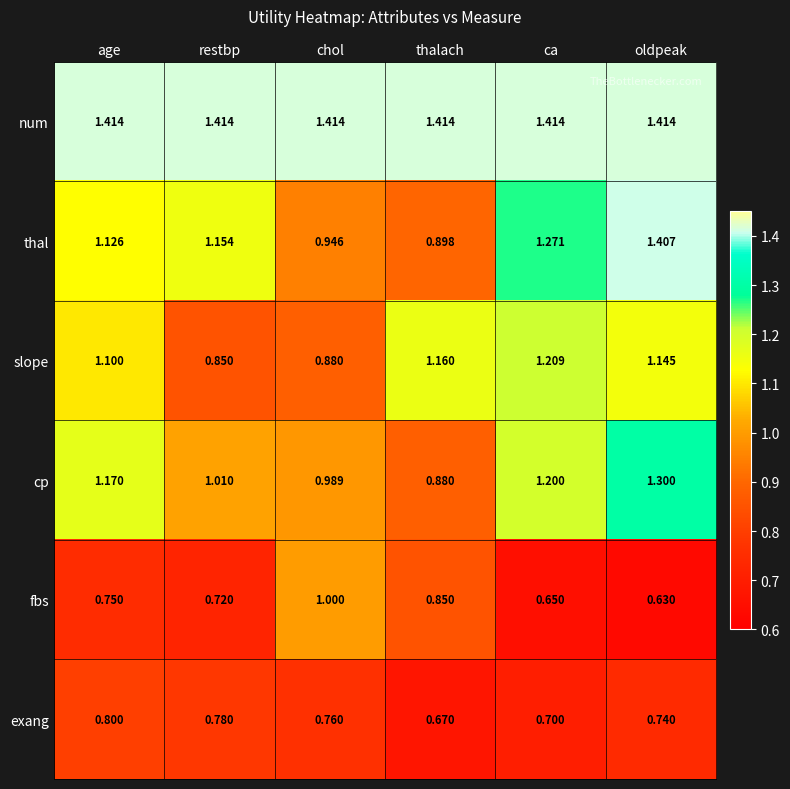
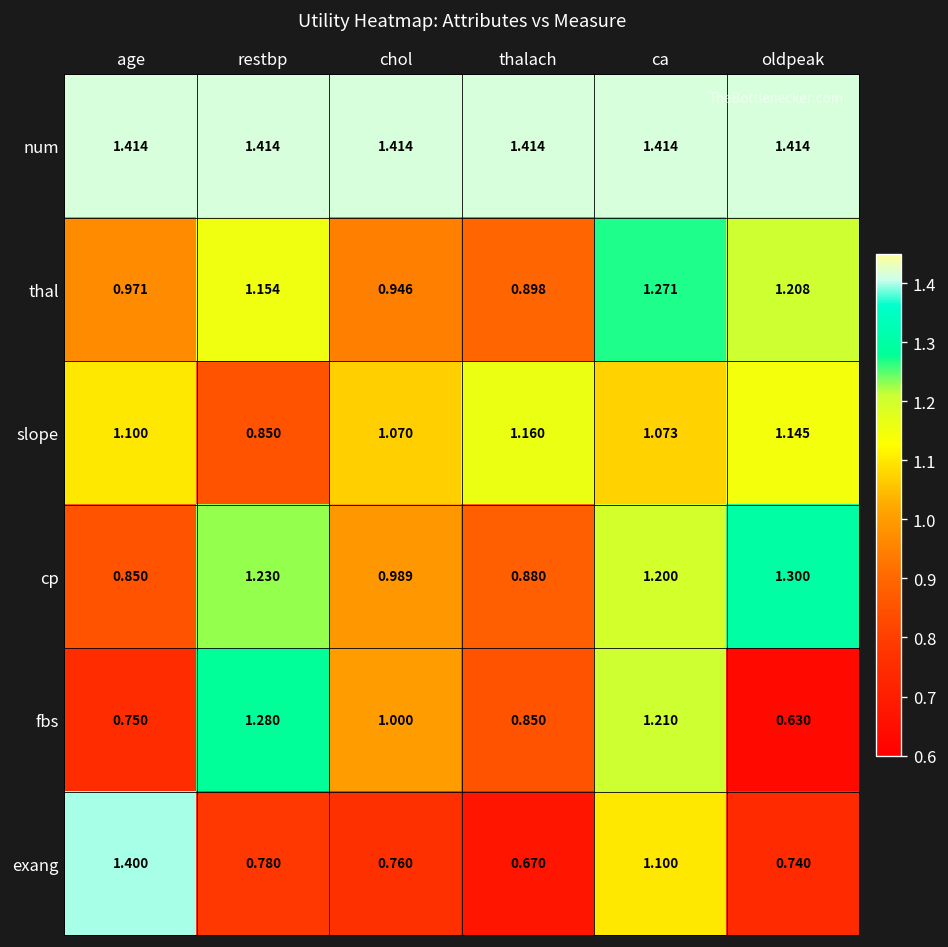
  {
    "num": {
      "age": 1.414,
      "restbp": 1.414,
      "chol": 1.414,
      "thalach": 1.414,
      "ca": 1.414,
      "oldpeak": 1.414
    },
    "thal": {
-     "age": 1.126,
+     "age": 0.971,
      "restbp": 1.154,
      "chol": 0.946,
      "thalach": 0.898,
      "ca": 1.271,
-     "oldpeak": 1.407
+     "oldpeak": 1.208
    },
    "slope": {
      "age": 1.100,
      "restbp": 0.850,
-     "chol": 0.880,
+     "chol": 1.070,
      "thalach": 1.160,
-     "ca": 1.209,
+     "ca": 1.073,
      "oldpeak": 1.145
    },
    "cp": {
-     "age": 1.170,
-     "restbp": 1.010,
+     "age": 0.850,
+     "restbp": 1.230,
      "chol": 0.989,
      "thalach": 0.880,
      "ca": 1.200,
      "oldpeak": 1.300
    },
    "fbs": {
      "age": 0.750,
-     "restbp": 0.720,
+     "restbp": 1.280,
      "chol": 1.000,
      "thalach": 0.850,
-     "ca": 0.650,
+     "ca": 1.210,
      "oldpeak": 0.630
    },
    "exang": {
-     "age": 0.800,
+     "age": 1.400,
      "restbp": 0.780,
      "chol": 0.760,
      "thalach": 0.670,
-     "ca": 0.700,
+     "ca": 1.100,
      "oldpeak": 0.740
    }
  }
